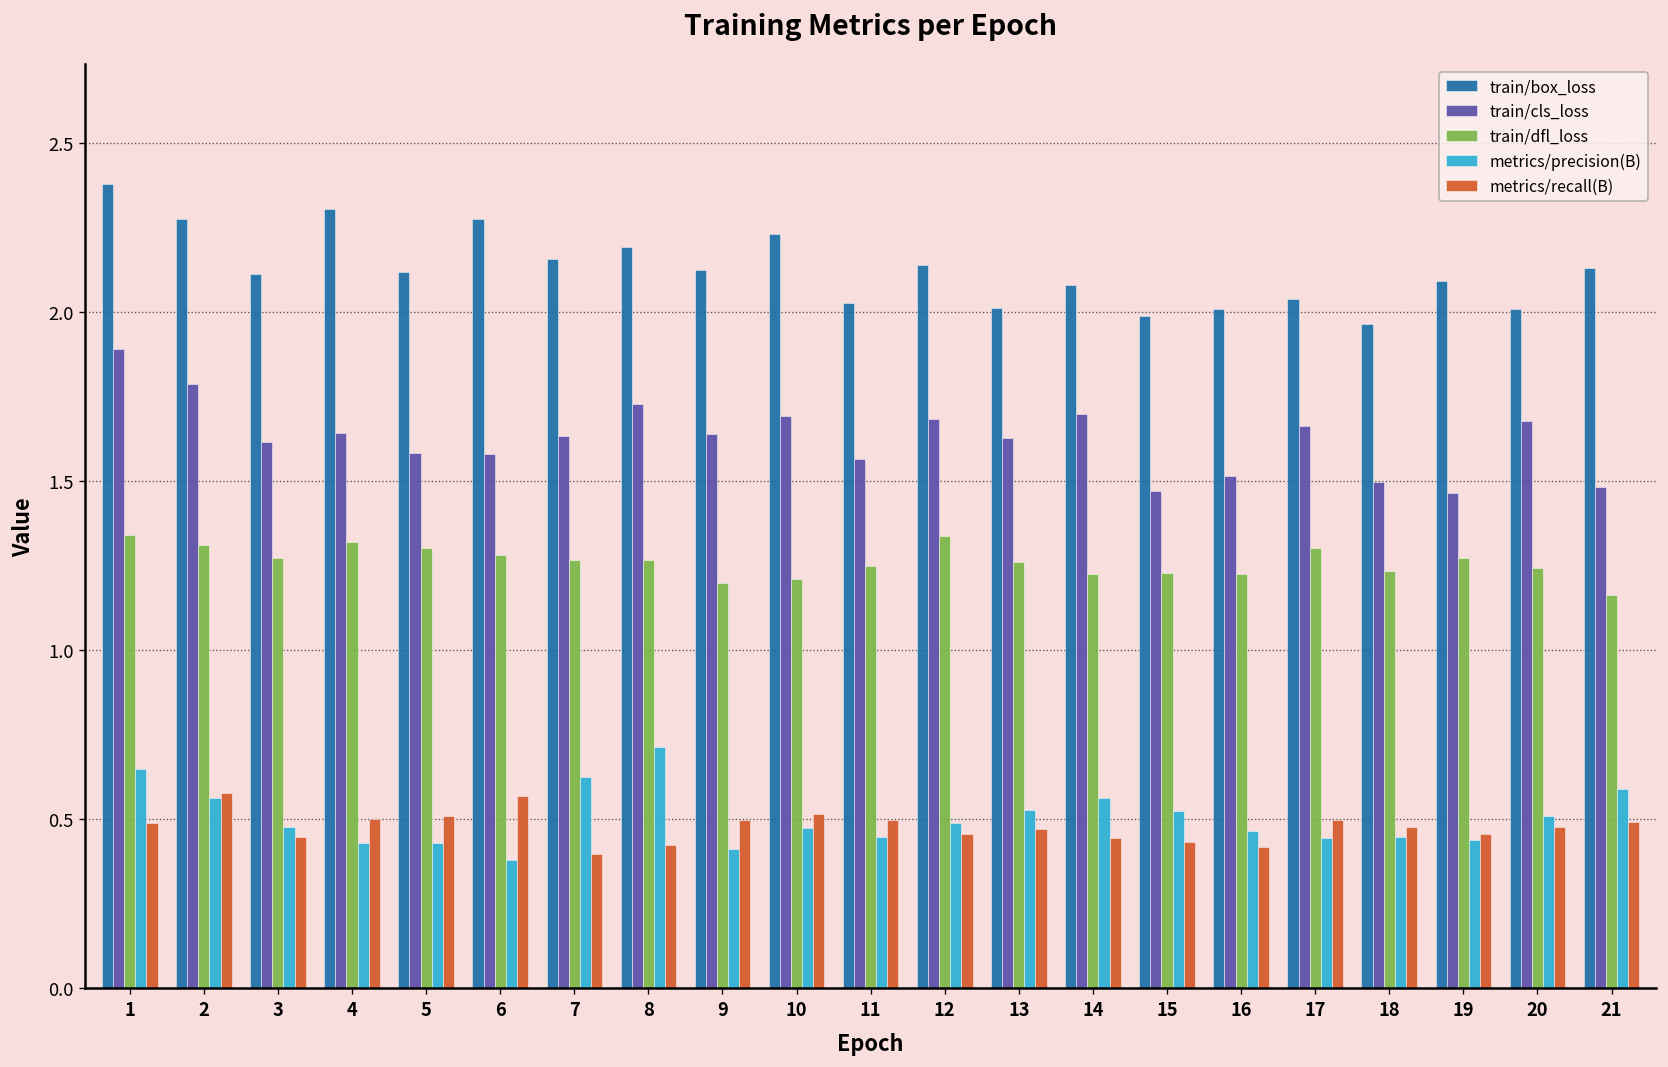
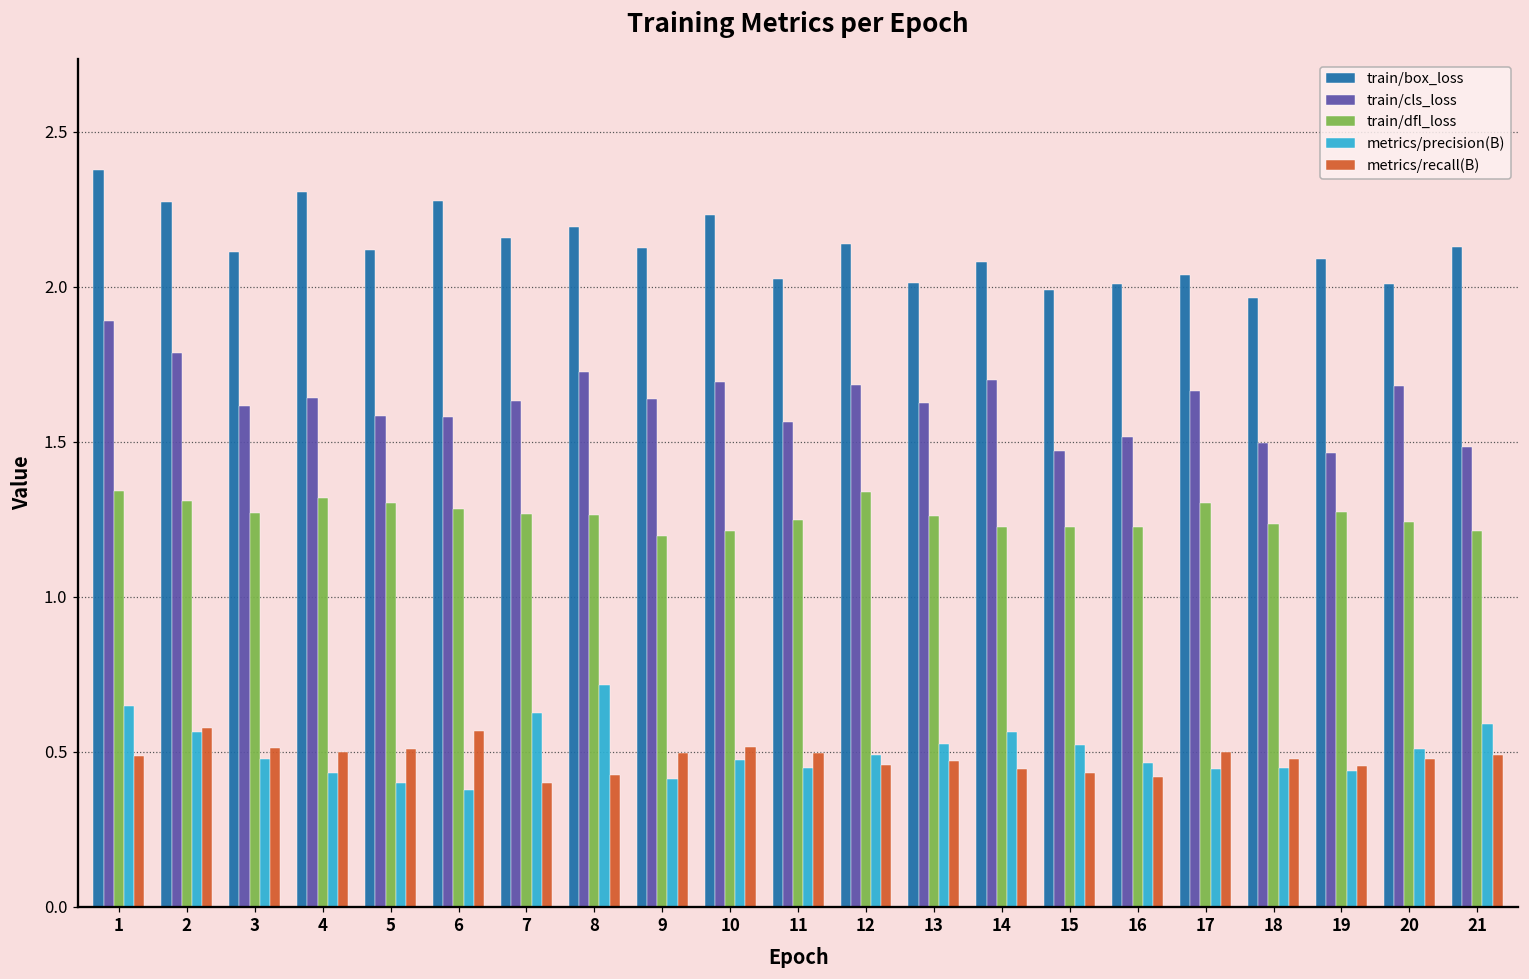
  {
    "train/box_loss": {
      "1": 2.38,
      "2": 2.27,
      "3": 2.11,
      "4": 2.30,
      "5": 2.12,
      "6": 2.28,
      "7": 2.16,
      "8": 2.19,
      "9": 2.12,
      "10": 2.23,
      "11": 2.03,
      "12": 2.14,
      "13": 2.01,
      "14": 2.08,
      "15": 1.99,
      "16": 2.01,
      "17": 2.04,
      "18": 1.96,
      "19": 2.09,
      "20": 2.01,
      "21": 2.13
    },
    "train/cls_loss": {
      "1": 1.89,
      "2": 1.79,
      "3": 1.61,
      "4": 1.64,
      "5": 1.58,
      "6": 1.58,
      "7": 1.63,
      "8": 1.73,
      "9": 1.64,
      "10": 1.69,
      "11": 1.57,
      "12": 1.68,
      "13": 1.63,
      "14": 1.70,
      "15": 1.47,
      "16": 1.52,
      "17": 1.66,
      "18": 1.50,
      "19": 1.46,
      "20": 1.68,
      "21": 1.48
    },
    "train/dfl_loss": {
      "1": 1.34,
      "2": 1.31,
      "3": 1.27,
      "4": 1.32,
      "5": 1.30,
      "6": 1.28,
      "7": 1.27,
      "8": 1.27,
      "9": 1.20,
      "10": 1.21,
      "11": 1.25,
      "12": 1.34,
      "13": 1.26,
      "14": 1.23,
      "15": 1.23,
      "16": 1.22,
      "17": 1.30,
      "18": 1.23,
      "19": 1.27,
      "20": 1.24,
-     "21": 1.16
+     "21": 1.21
    },
    "metrics/precision(B)": {
      "1": 0.65,
      "2": 0.56,
      "3": 0.48,
      "4": 0.43,
-     "5": 0.43,
+     "5": 0.40,
      "6": 0.38,
      "7": 0.62,
      "8": 0.71,
      "9": 0.41,
      "10": 0.47,
      "11": 0.45,
      "12": 0.49,
      "13": 0.53,
      "14": 0.56,
      "15": 0.52,
      "16": 0.46,
      "17": 0.44,
      "18": 0.45,
      "19": 0.44,
      "20": 0.51,
      "21": 0.59
    },
    "metrics/recall(B)": {
      "1": 0.49,
      "2": 0.58,
-     "3": 0.45,
+     "3": 0.51,
      "4": 0.50,
      "5": 0.51,
      "6": 0.57,
      "7": 0.40,
      "8": 0.42,
      "9": 0.50,
      "10": 0.52,
      "11": 0.50,
      "12": 0.46,
      "13": 0.47,
      "14": 0.44,
      "15": 0.43,
      "16": 0.42,
      "17": 0.50,
      "18": 0.48,
      "19": 0.46,
      "20": 0.48,
      "21": 0.49
    }
  }
